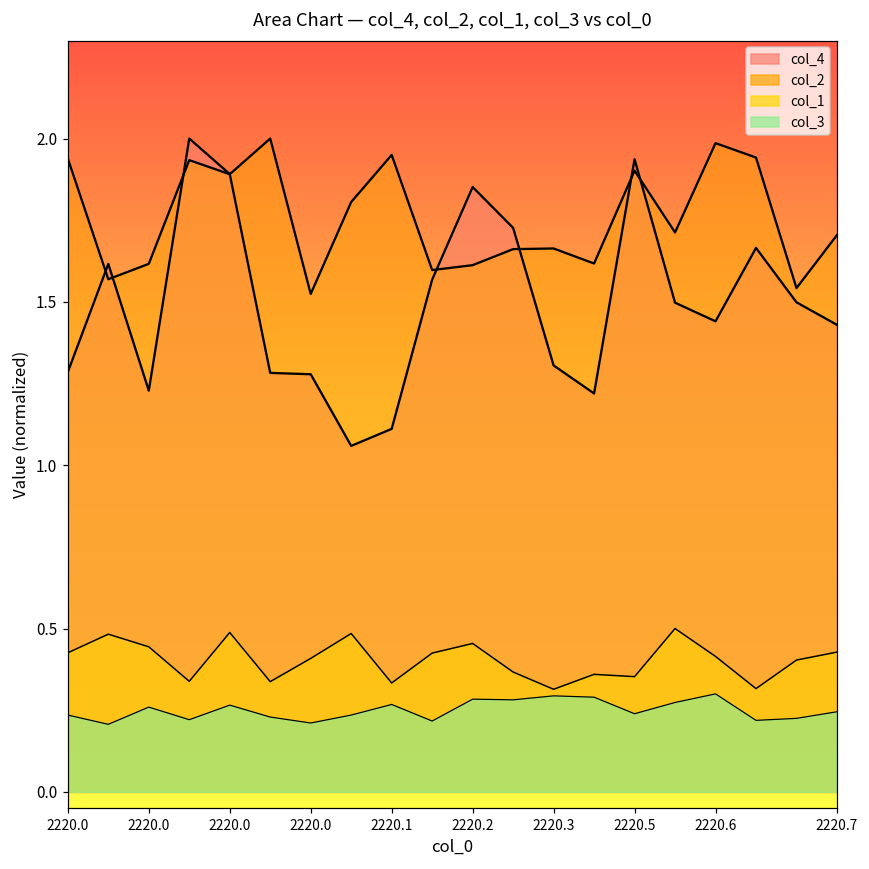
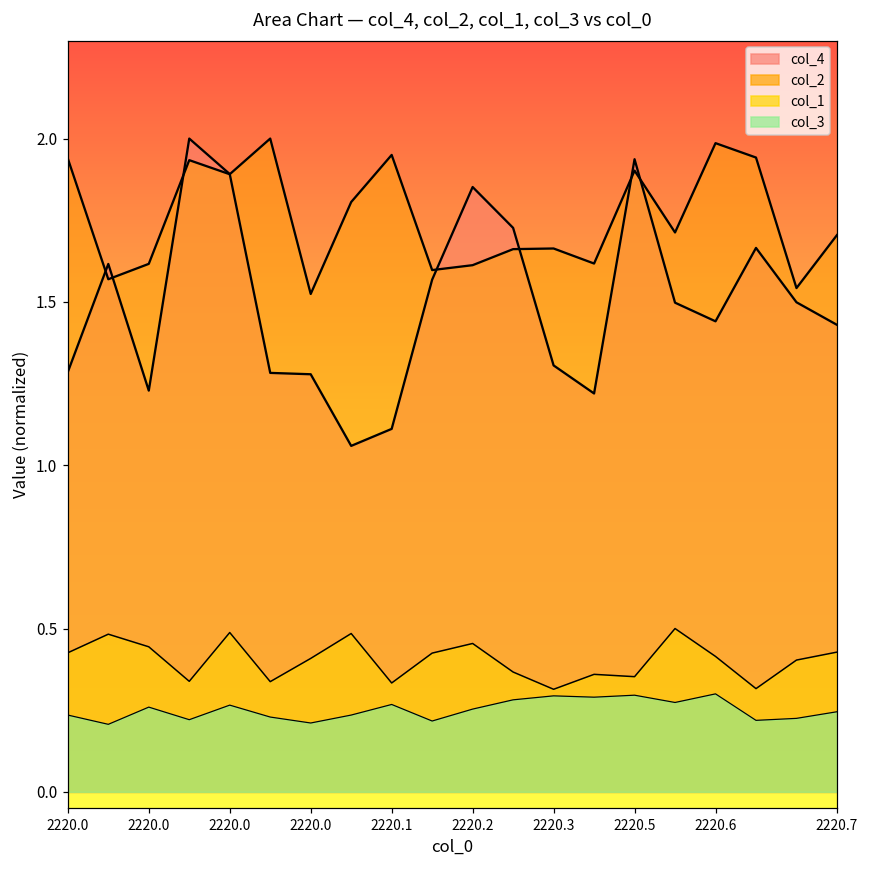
  {
    "col_4": {
      "2220.1": 1.11,
      "2220.2": 1.85,
      "2220.3": 1.31,
      "2220.5": 1.94,
      "2220.6": 1.44,
      "2220.7": 1.43
    },
    "col_3": {
      "2220.1": 0.27,
-     "2220.2": 0.28,
+     "2220.2": 0.25,
      "2220.3": 0.29,
-     "2220.5": 0.24,
+     "2220.5": 0.30,
      "2220.6": 0.30,
      "2220.7": 0.25
    }
  }
